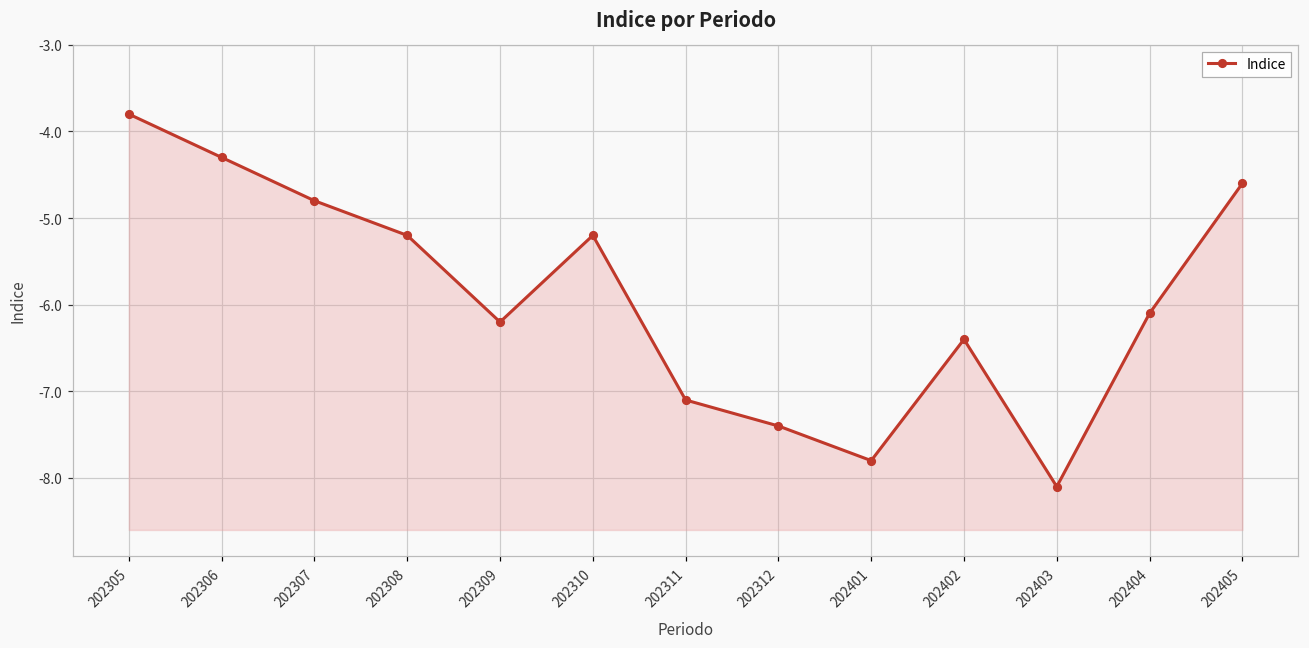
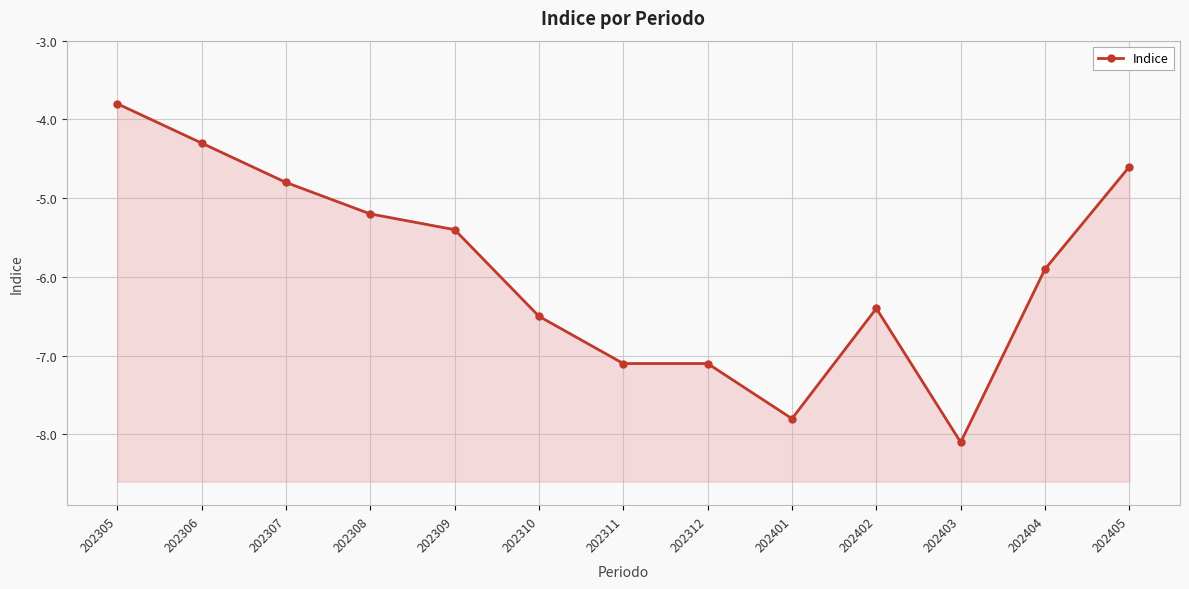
  {
    "202305": -3.8,
    "202306": -4.3,
    "202307": -4.8,
    "202308": -5.2,
-   "202309": -6.2,
-   "202310": -5.2,
+   "202309": -5.4,
+   "202310": -6.5,
    "202311": -7.1,
-   "202312": -7.4,
+   "202312": -7.1,
    "202401": -7.8,
    "202402": -6.4,
    "202403": -8.1,
-   "202404": -6.1,
+   "202404": -5.9,
    "202405": -4.6
  }
